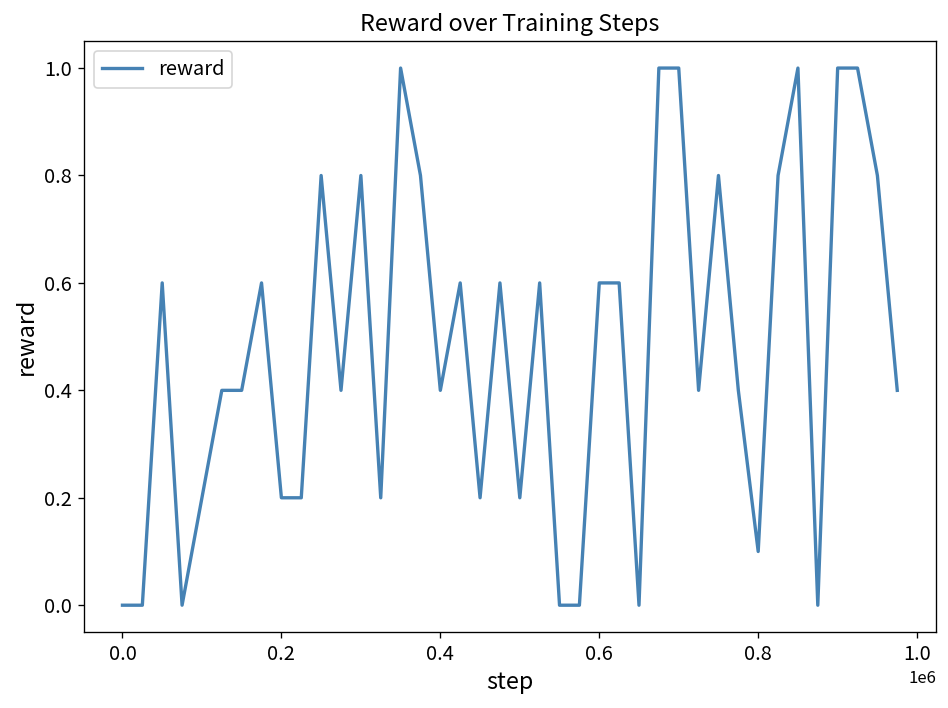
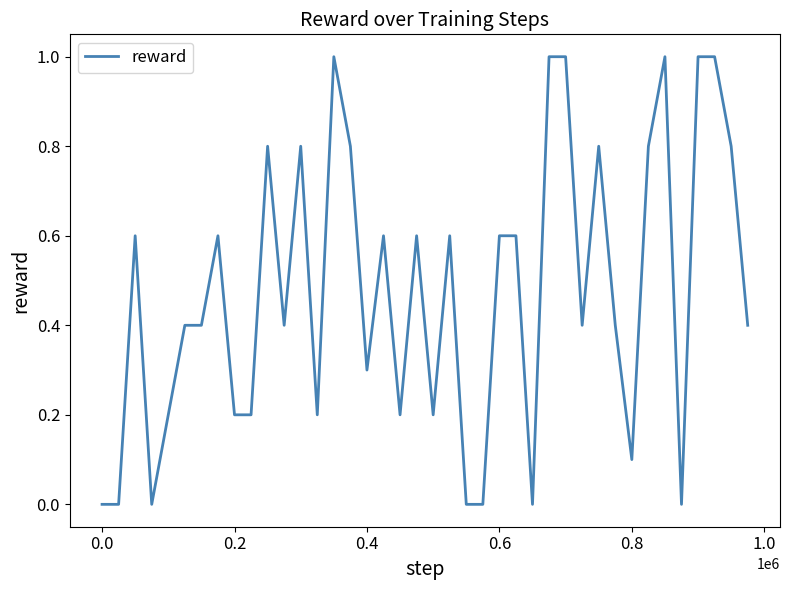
  {
    "0.0": 0.0,
    "0.2": 0.2,
-   "0.4": 0.4,
+   "0.4": 0.3,
    "0.6": 0.6,
    "0.8": 0.1
  }
